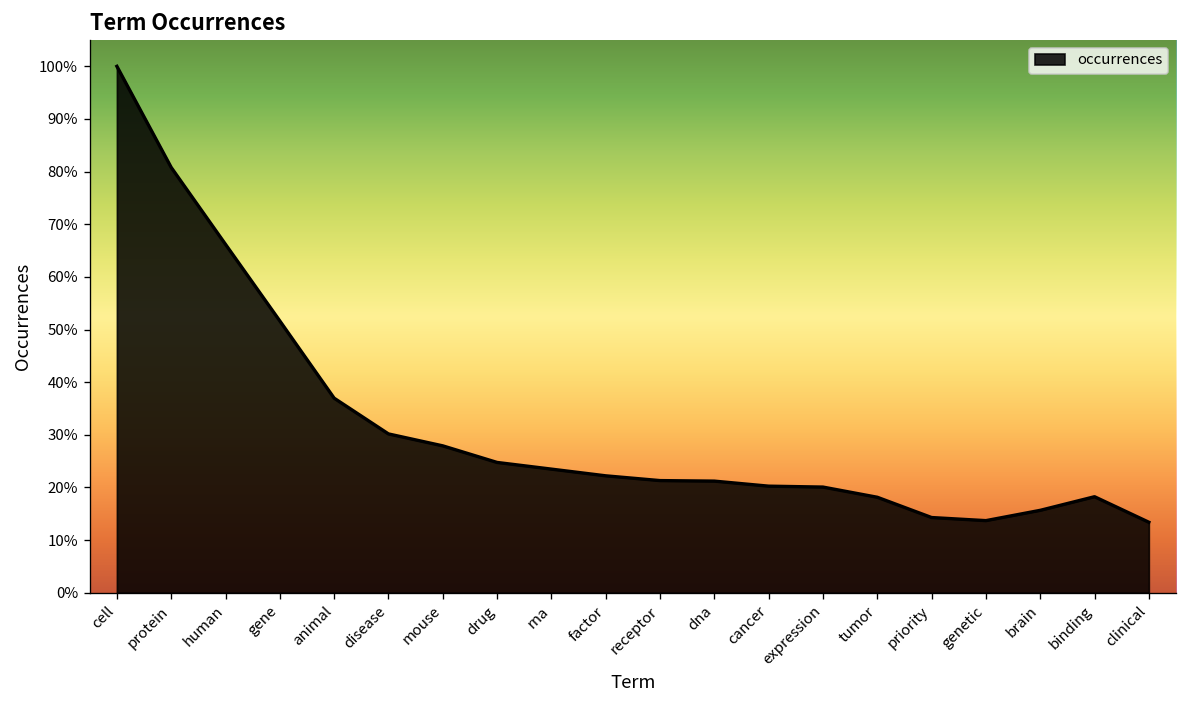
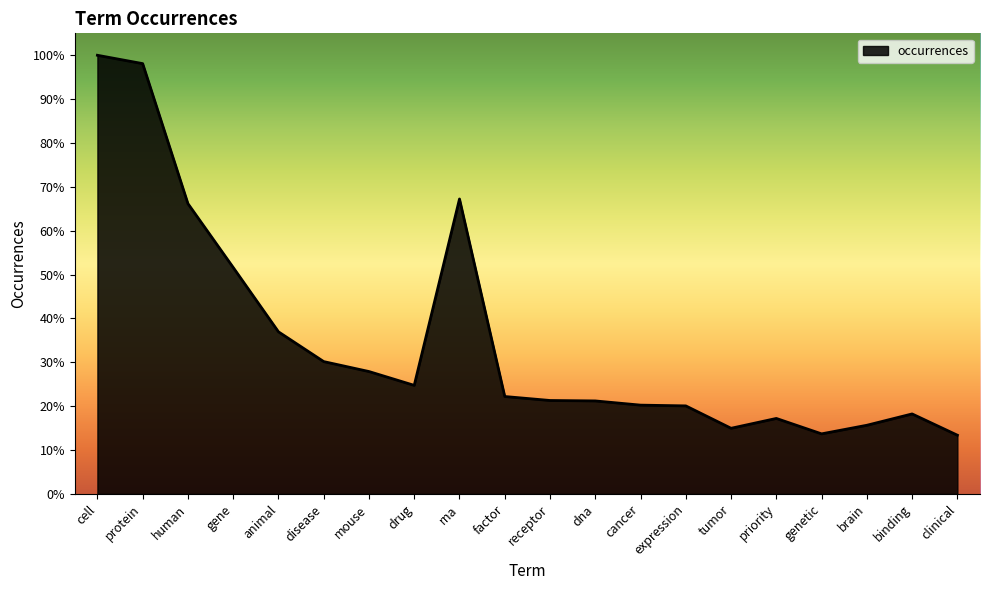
  {
    "cell": "100%",
-   "protein": "81%",
+   "protein": "98%",
    "human": "66%",
    "gene": "52%",
    "animal": "37%",
    "disease": "30%",
    "mouse": "28%",
    "drug": "25%",
-   "rna": "23%",
+   "rna": "67%",
    "factor": "22%",
    "receptor": "21%",
    "dna": "21%",
    "cancer": "20%",
    "expression": "20%",
-   "tumor": "18%",
-   "priority": "14%",
+   "tumor": "15%",
+   "priority": "17%",
    "genetic": "14%",
    "brain": "16%",
    "binding": "18%",
    "clinical": "13%"
  }
